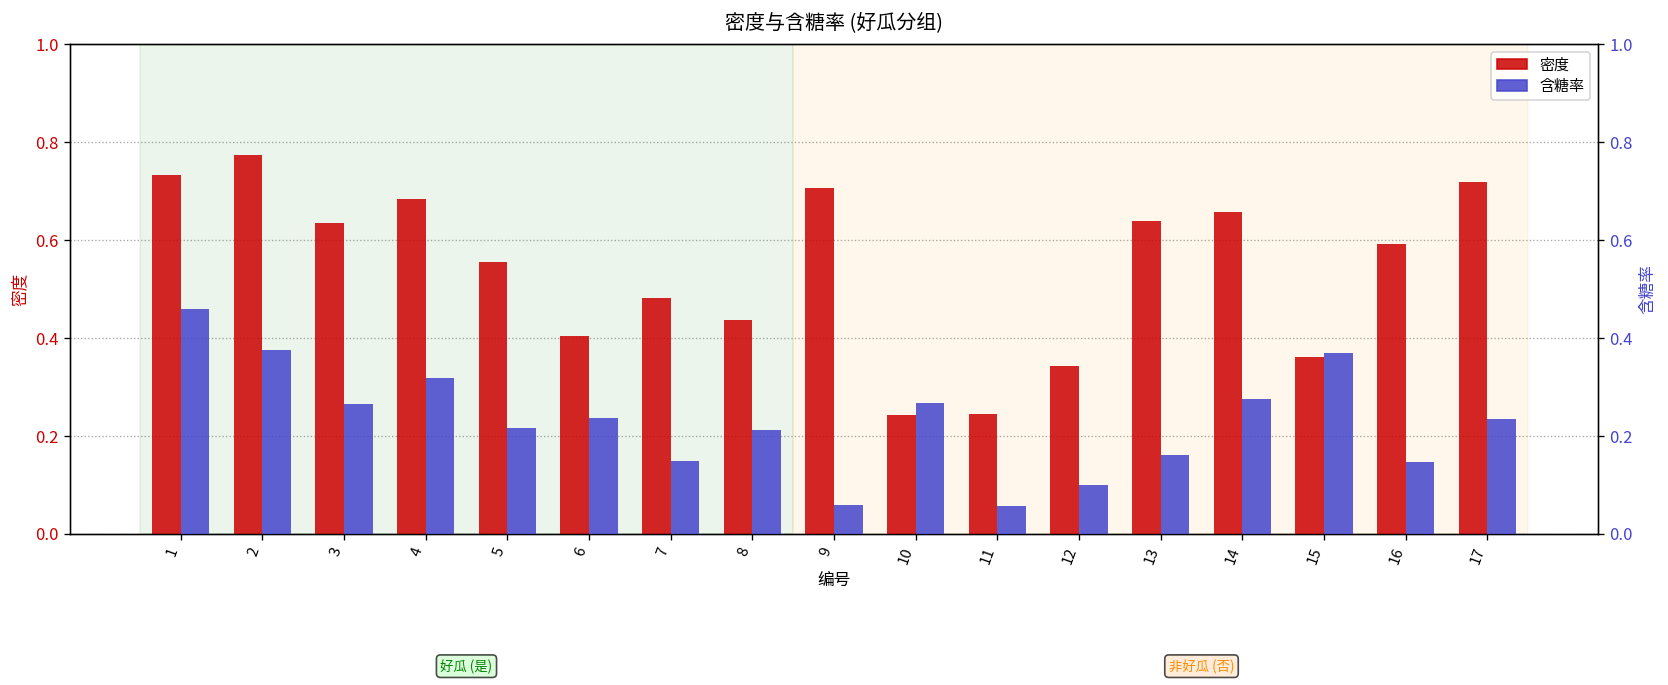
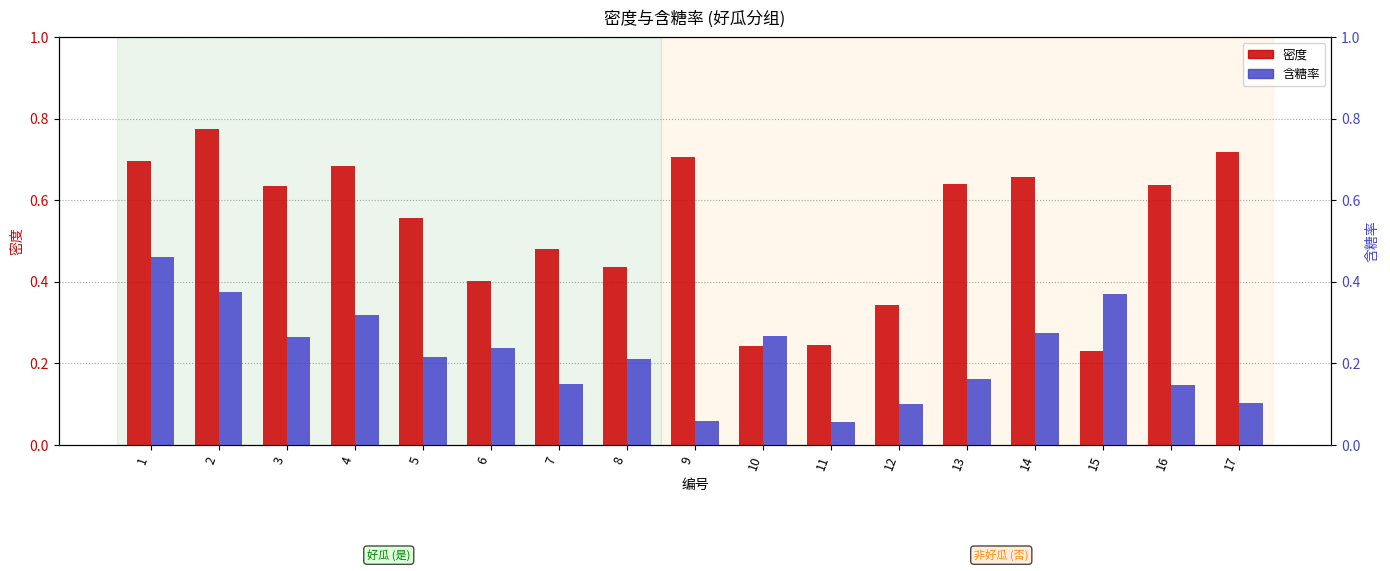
  {
    "密度": {
-     "1": 0.73,
+     "1": 0.70,
      "2": 0.77,
      "3": 0.63,
      "4": 0.69,
      "5": 0.56,
      "6": 0.40,
      "7": 0.48,
      "8": 0.44,
      "9": 0.71,
      "10": 0.24,
      "11": 0.25,
      "12": 0.34,
      "13": 0.64,
      "14": 0.66,
-     "15": 0.36,
-     "16": 0.59,
+     "15": 0.23,
+     "16": 0.64,
      "17": 0.72
    },
    "含糖率": {
      "1": 0.46,
      "2": 0.38,
      "3": 0.26,
      "4": 0.32,
      "5": 0.22,
      "6": 0.24,
      "7": 0.15,
      "8": 0.21,
      "9": 0.06,
      "10": 0.27,
      "11": 0.06,
      "12": 0.10,
      "13": 0.16,
      "14": 0.28,
      "15": 0.37,
      "16": 0.15,
-     "17": 0.24
+     "17": 0.10
    }
  }
